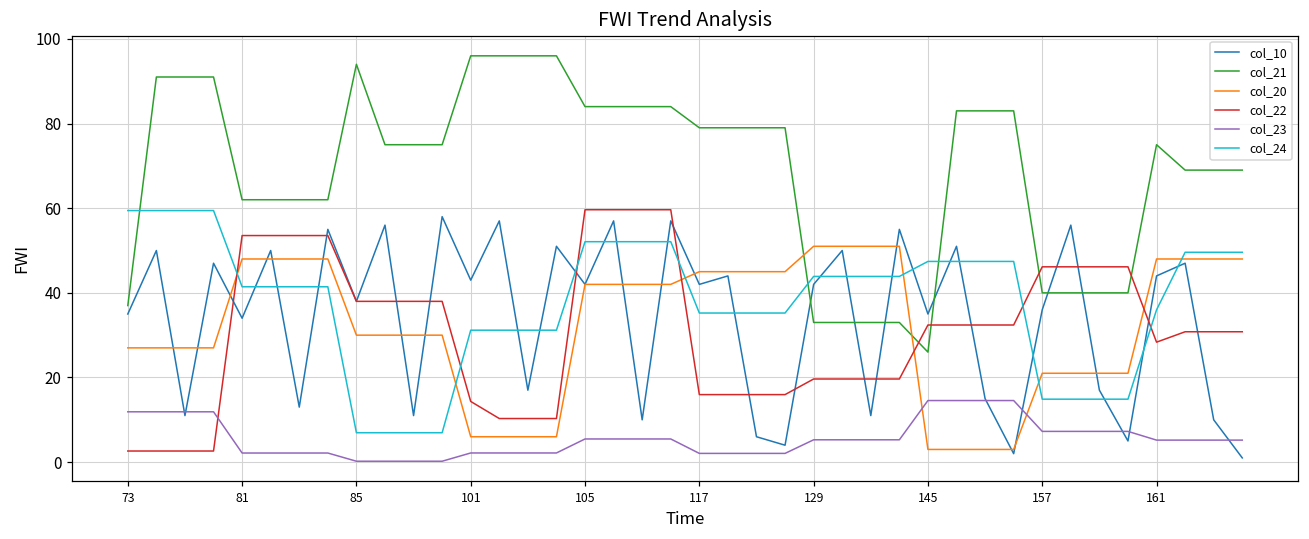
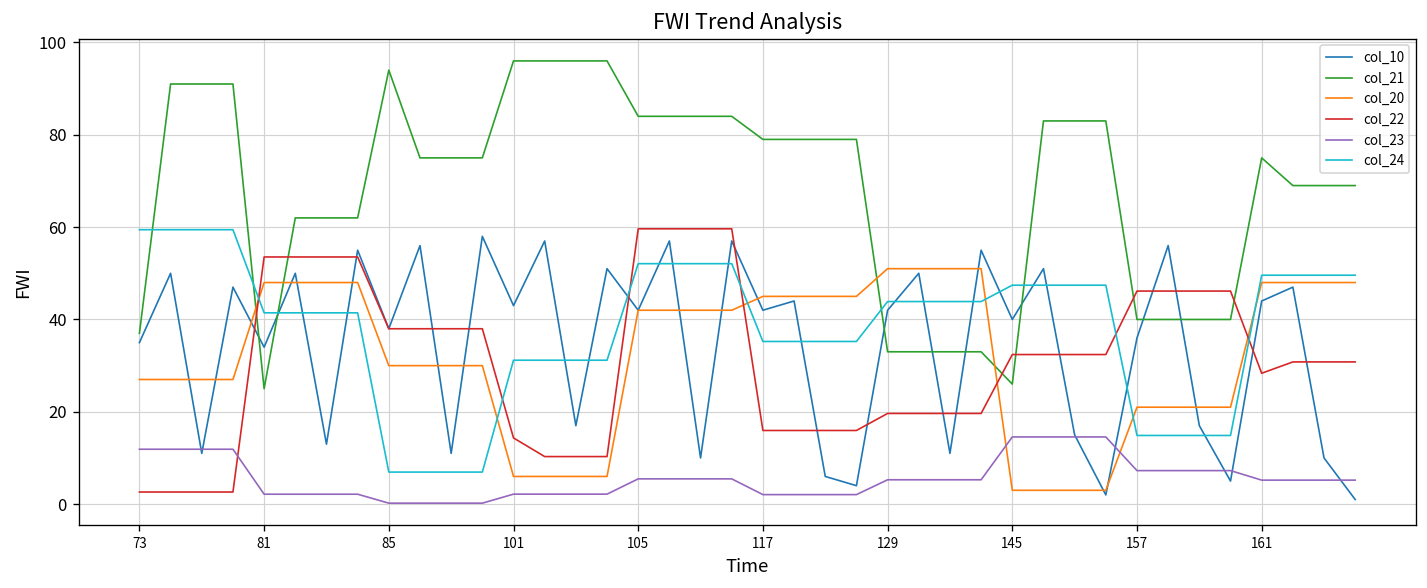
  {
    "col_10": {
      "73": 35,
      "81": 34,
      "101": 43,
      "117": 42,
      "129": 42,
-     "145": 35,
+     "145": 40,
      "157": 36,
      "161": 44
    },
    "col_21": {
      "73": 37,
-     "81": 62,
+     "81": 25,
      "85": 94,
      "101": 96,
      "105": 84,
      "117": 79,
      "129": 33,
      "145": 26,
      "157": 40,
      "161": 75
    },
    "col_20": {
      "73": 27,
      "81": 48,
      "85": 30,
      "101": 6,
      "117": 45,
      "129": 51,
      "145": 3,
      "157": 21,
      "161": 48
    },
    "col_22": {
      "73": 3,
      "81": 54,
      "101": 14,
      "105": 60,
      "117": 16,
      "129": 20,
      "145": 32,
      "157": 46,
      "161": 28
    },
    "col_23": {
      "73": 12,
      "81": 2,
      "85": 0,
      "101": 2,
      "105": 5,
      "117": 2,
      "129": 5,
      "145": 15,
      "157": 7,
      "161": 5
    },
    "col_24": {
      "73": 59,
      "81": 41,
      "85": 7,
      "101": 31,
      "105": 52,
      "117": 35,
      "129": 44,
      "145": 47,
      "157": 15,
-     "161": 36
+     "161": 50
    }
  }
